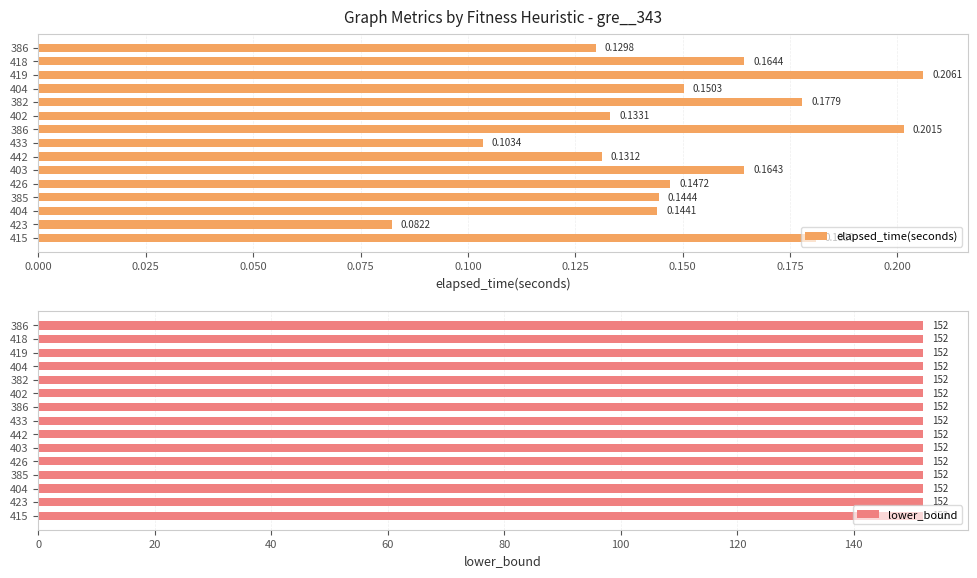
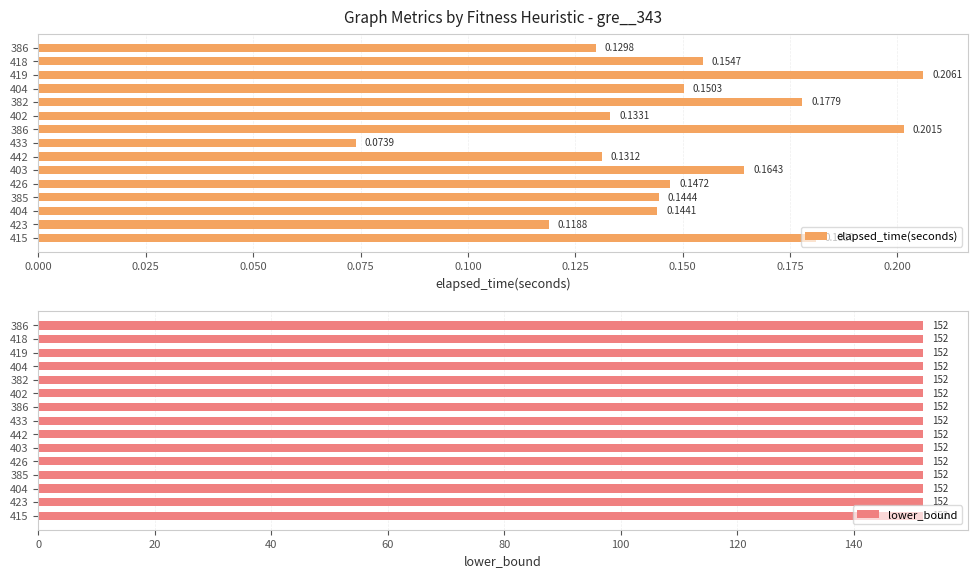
  {
    "Graph Metrics by Fitness Heuristic - gre__343": {
-     "418": 0.1644,
+     "418": 0.1547,
      "419": 0.2061,
      "382": 0.1779,
      "402": 0.1331,
-     "433": 0.1034,
+     "433": 0.0739,
      "442": 0.1312,
      "403": 0.1643,
      "426": 0.1472,
      "385": 0.1444,
-     "423": 0.0822
+     "423": 0.1188
    }
  }
